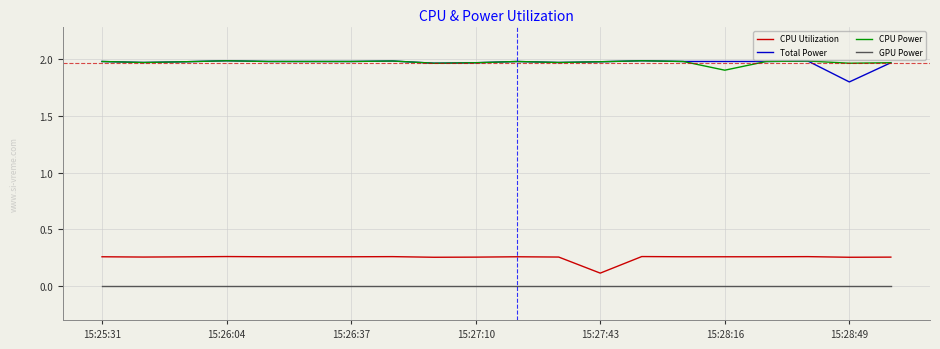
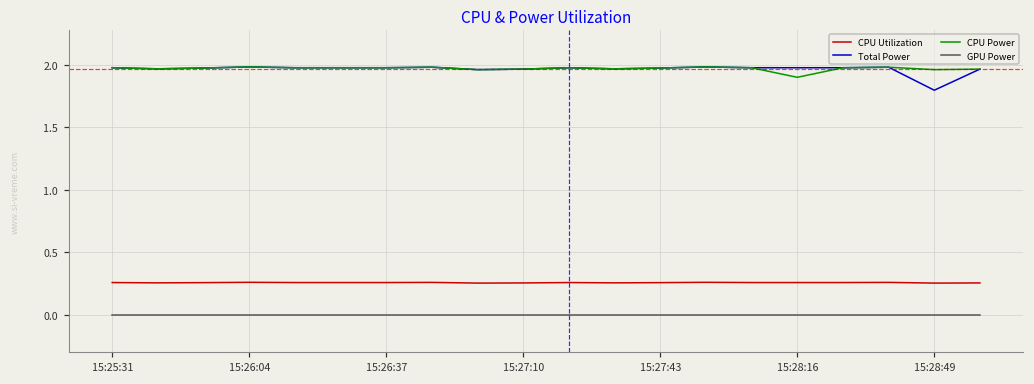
  {
    "CPU Utilization": {
      "15:25:31": 0.26,
      "15:26:04": 0.26,
      "15:26:37": 0.26,
      "15:27:10": 0.26,
-     "15:27:43": 0.11,
+     "15:27:43": 0.26,
      "15:28:16": 0.26,
      "15:28:49": 0.25
    },
    "Total Power": {
      "15:28:16": 1.98,
      "15:28:49": 1.80
    },
    "CPU Power": {
      "15:28:16": 1.90,
      "15:28:49": 1.96
    },
    "GPU Power": {
      "15:25:31": 0.00,
      "15:26:04": 0.00,
      "15:26:37": 0.00,
      "15:27:10": 0.00,
      "15:27:43": 0.00,
      "15:28:16": 0.00,
      "15:28:49": 0.00
    }
  }
